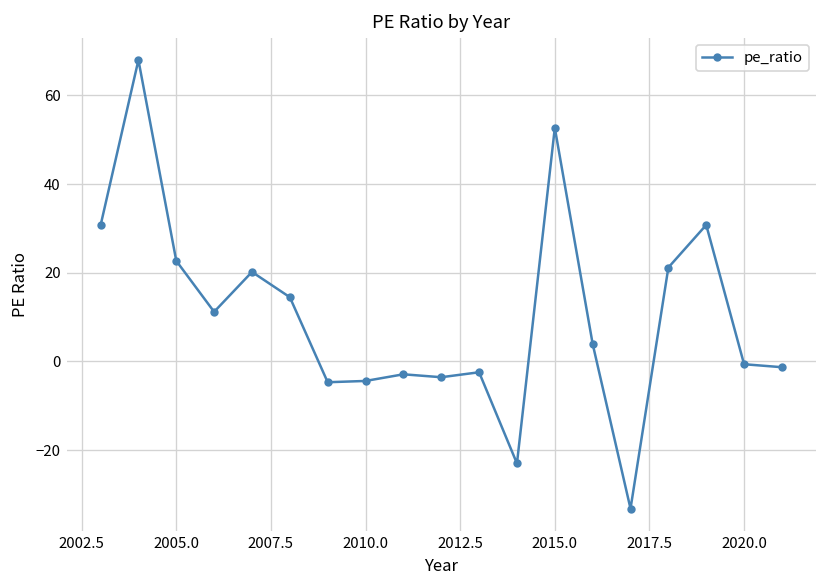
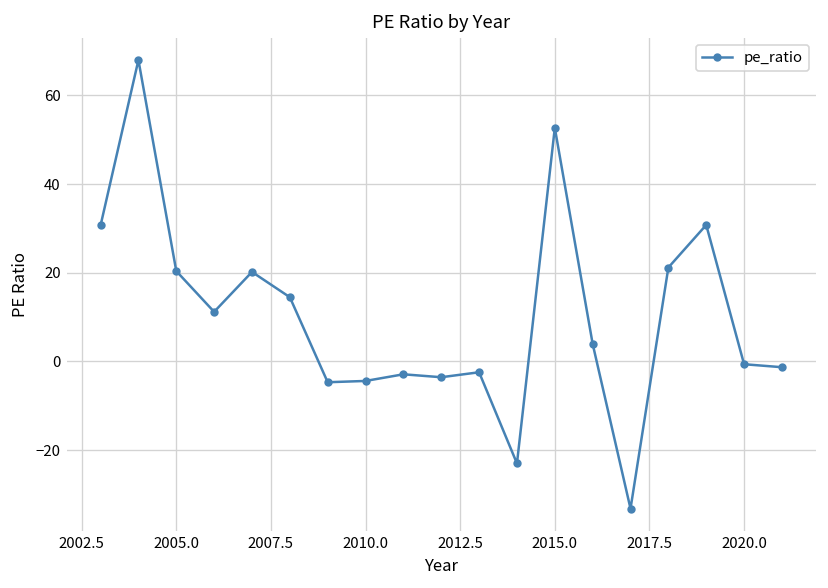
  {
-   "2005.0": 23,
+   "2005.0": 20,
    "2010.0": -4,
    "2015.0": 53,
    "2020.0": -1
  }
